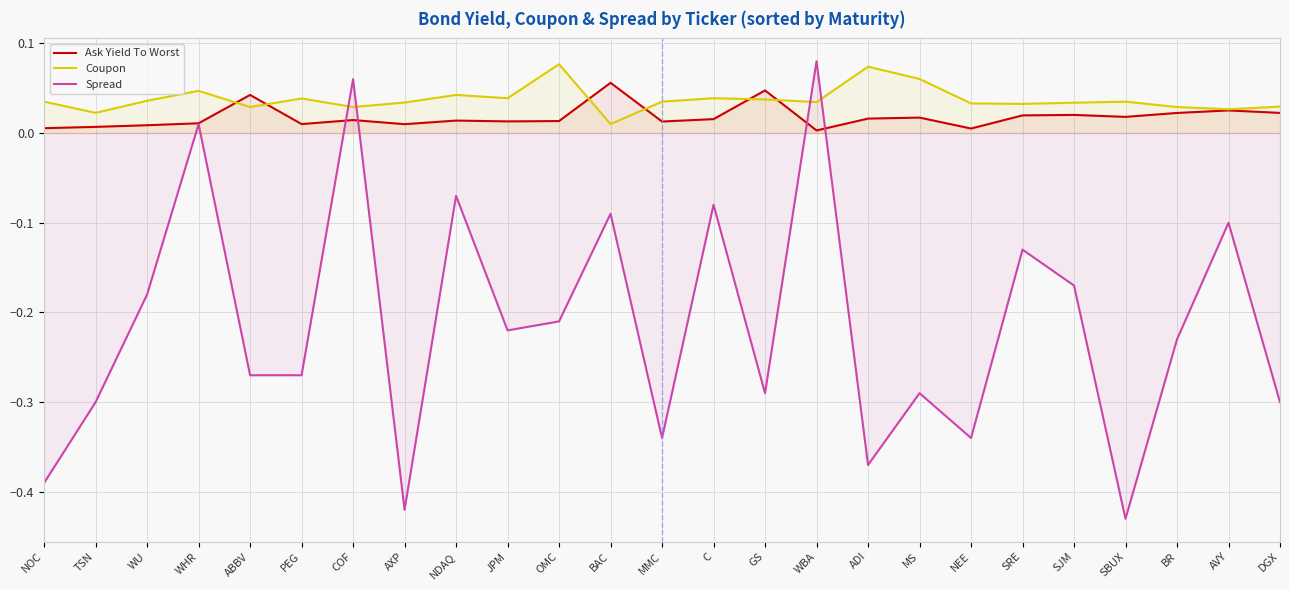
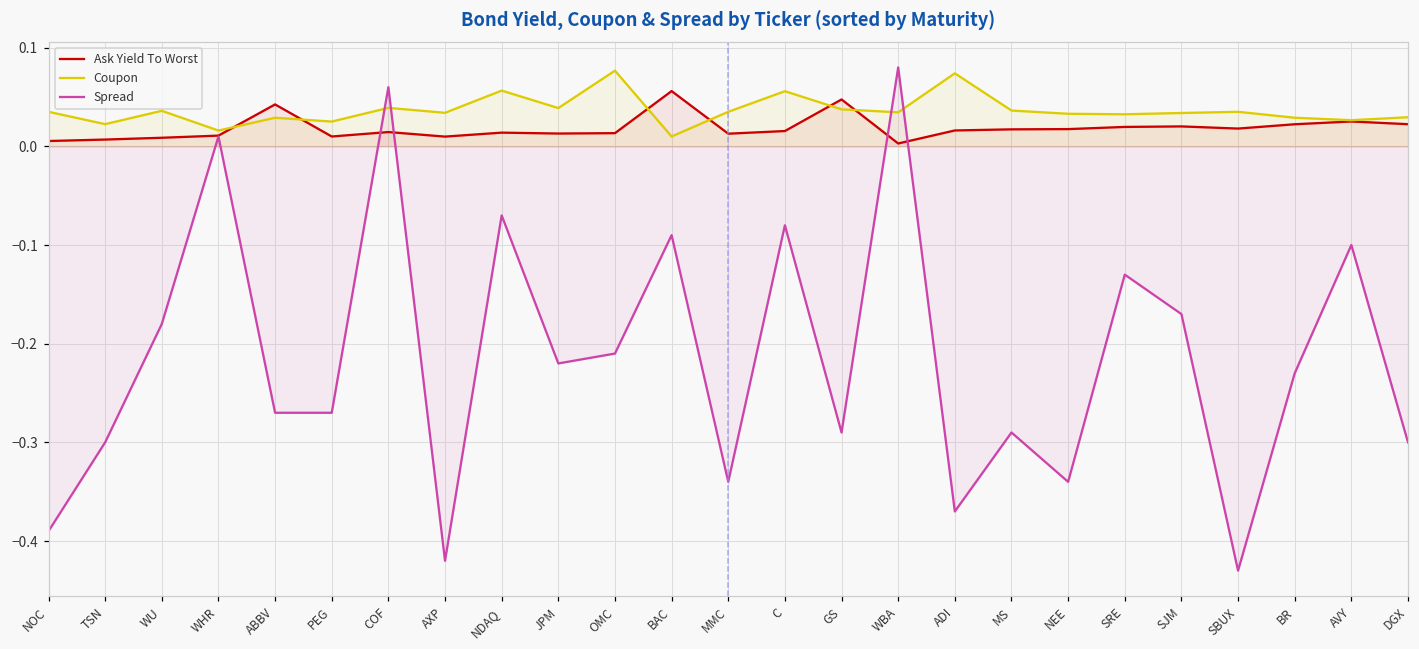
  {
    "Ask Yield To Worst": {
      "NOC": 0.01,
      "TSN": 0.01,
      "WU": 0.01,
      "ABBV": 0.04,
      "PEG": 0.01,
      "COF": 0.01,
      "AXP": 0.01,
      "NDAQ": 0.01,
      "JPM": 0.01,
      "OMC": 0.01,
      "BAC": 0.06,
      "MMC": 0.01,
      "C": 0.02,
      "GS": 0.05,
      "WBA": 0.00,
      "ADI": 0.02,
      "MS": 0.02,
-     "NEE": 0.01,
+     "NEE": 0.02,
      "SRE": 0.02,
      "SJM": 0.02,
      "SBUX": 0.02,
      "BR": 0.02,
      "DGX": 0.02
    },
    "Coupon": {
      "NOC": 0.04,
      "TSN": 0.02,
      "WU": 0.04,
-     "WHR": 0.05,
+     "WHR": 0.02,
      "ABBV": 0.03,
-     "PEG": 0.04,
-     "COF": 0.03,
+     "PEG": 0.03,
+     "COF": 0.04,
      "AXP": 0.03,
-     "NDAQ": 0.04,
+     "NDAQ": 0.06,
      "JPM": 0.04,
      "OMC": 0.08,
      "BAC": 0.01,
      "MMC": 0.04,
-     "C": 0.04,
+     "C": 0.06,
      "GS": 0.04,
      "WBA": 0.03,
      "ADI": 0.07,
-     "MS": 0.06,
+     "MS": 0.04,
      "NEE": 0.03,
      "SRE": 0.03,
      "SJM": 0.03,
      "SBUX": 0.04,
      "BR": 0.03,
      "DGX": 0.03
    }
  }
